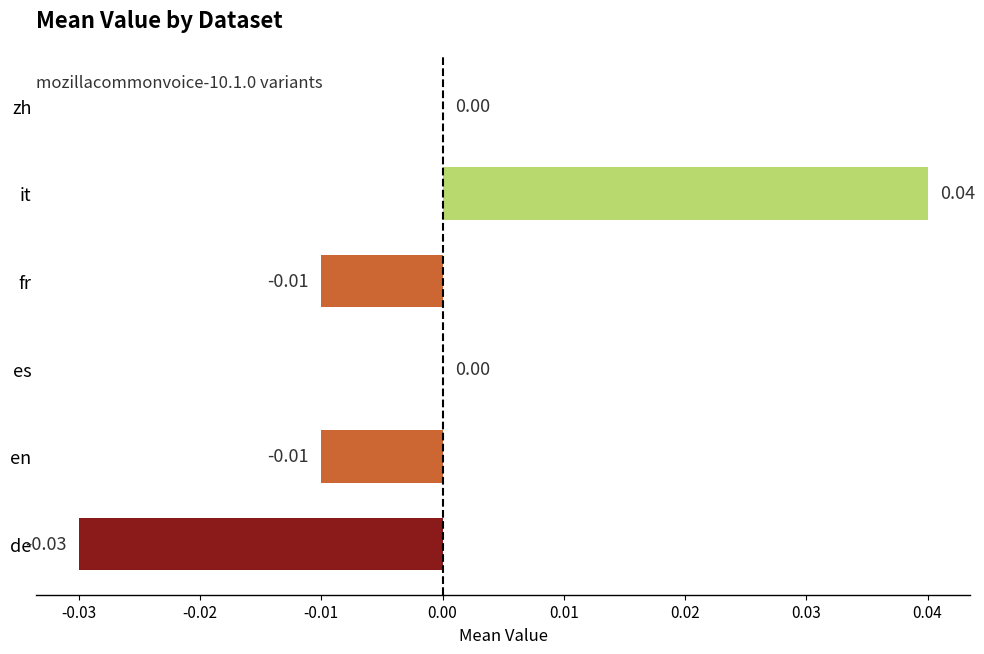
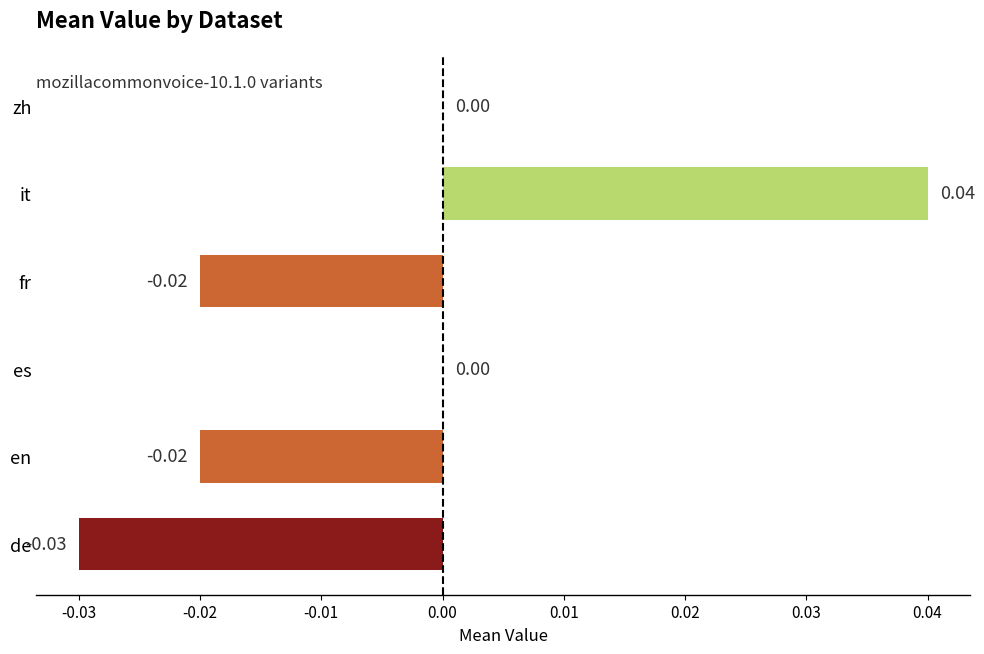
  {
    "zh": 0.00,
    "it": 0.04,
-   "fr": -0.01,
+   "fr": -0.02,
    "es": 0.00,
-   "en": -0.01,
+   "en": -0.02,
    "de": -0.03
  }
